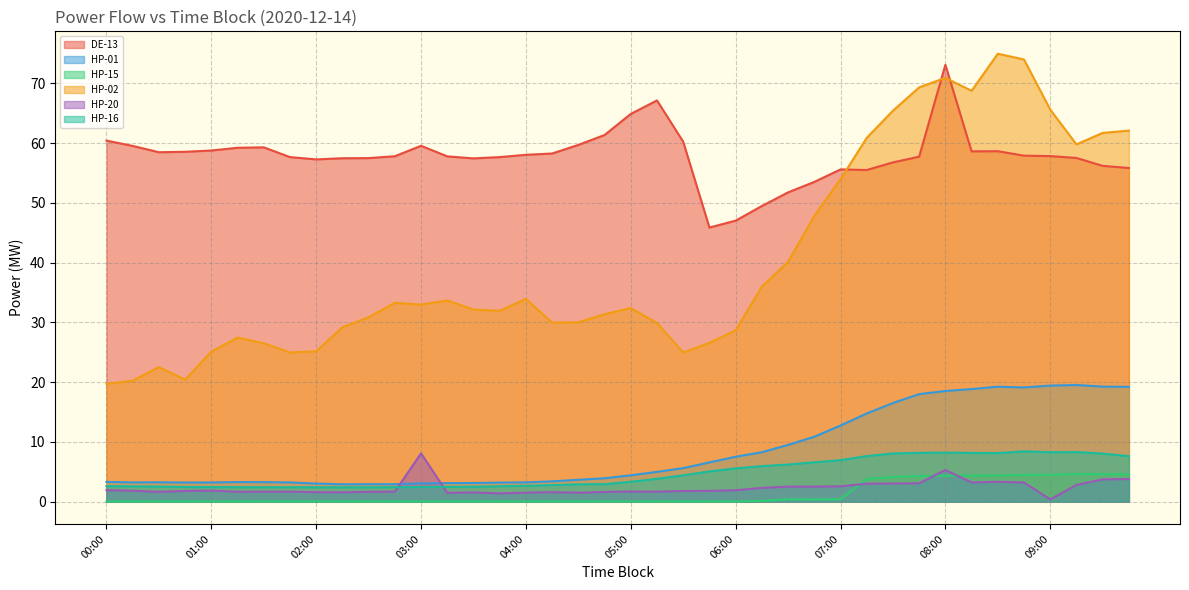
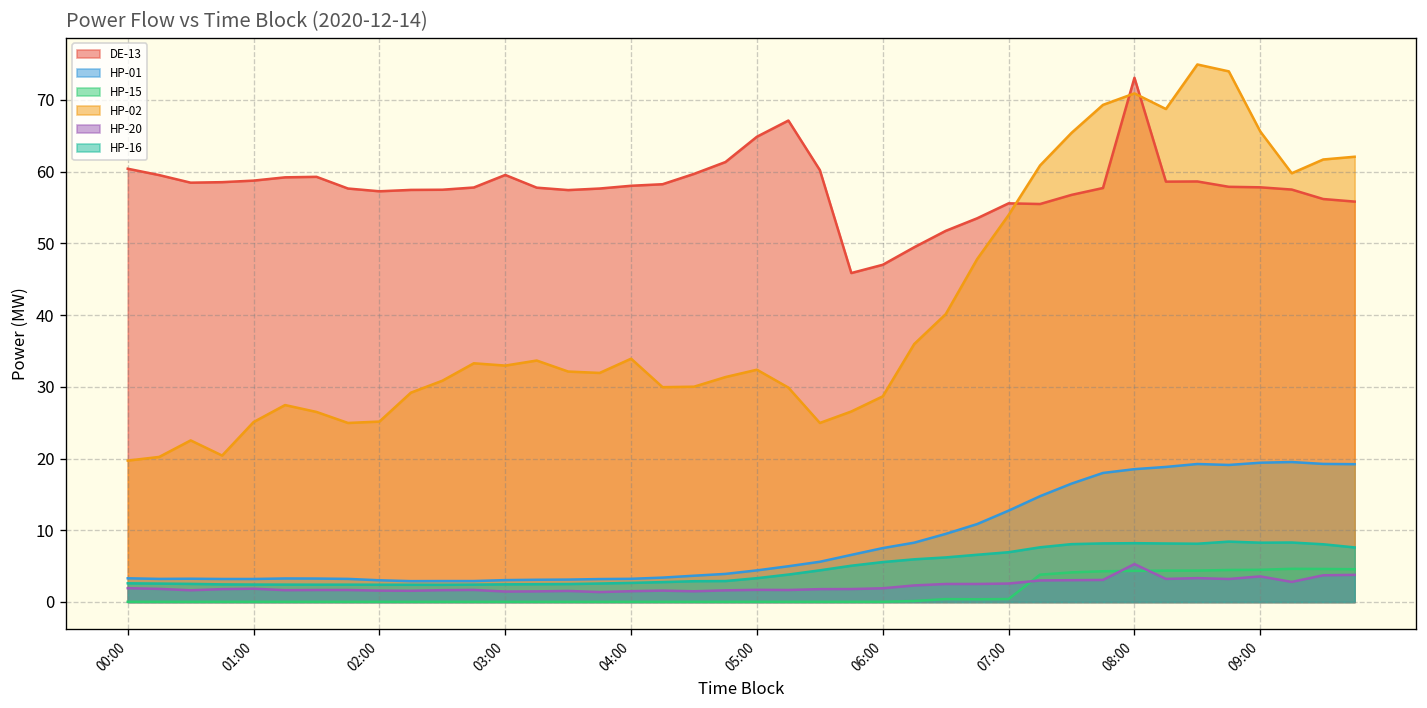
  {
    "DE-13": {
      "00:00": 60,
      "01:00": 59,
      "02:00": 57,
      "03:00": 60,
      "04:00": 58,
      "05:00": 65,
      "06:00": 47,
      "07:00": 56,
      "08:00": 73,
      "09:00": 58
    },
    "HP-02": {
      "00:00": 20,
      "01:00": 25,
      "02:00": 25,
      "03:00": 33,
      "04:00": 34,
      "05:00": 32,
      "06:00": 29,
      "07:00": 54,
      "08:00": 71,
      "09:00": 66
    },
    "HP-20": {
      "00:00": 2,
      "01:00": 2,
      "02:00": 2,
-     "03:00": 8,
+     "03:00": 1,
      "04:00": 2,
      "05:00": 2,
      "06:00": 2,
      "07:00": 3,
      "08:00": 5,
-     "09:00": 0
+     "09:00": 4
    }
  }
